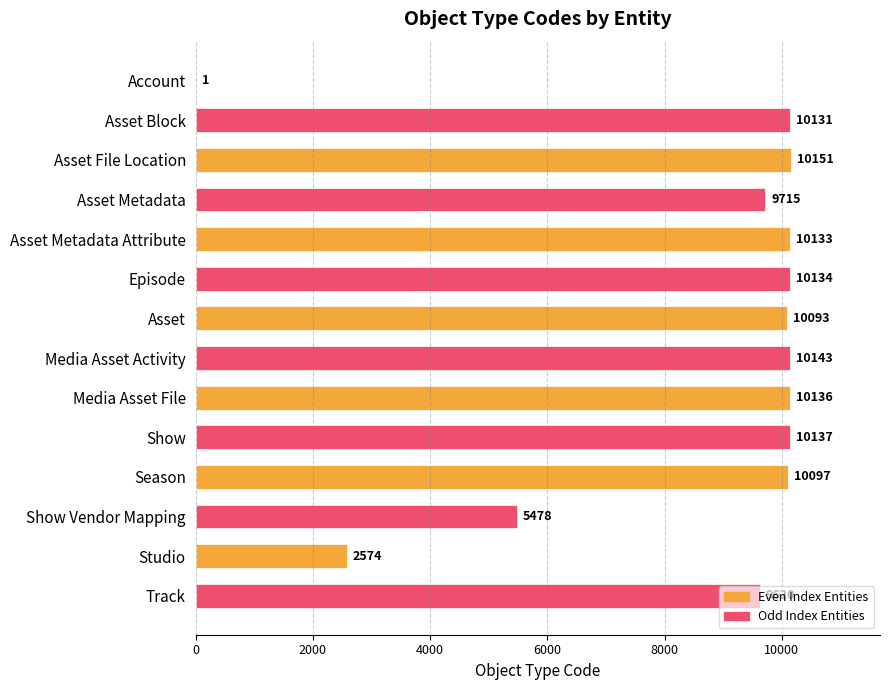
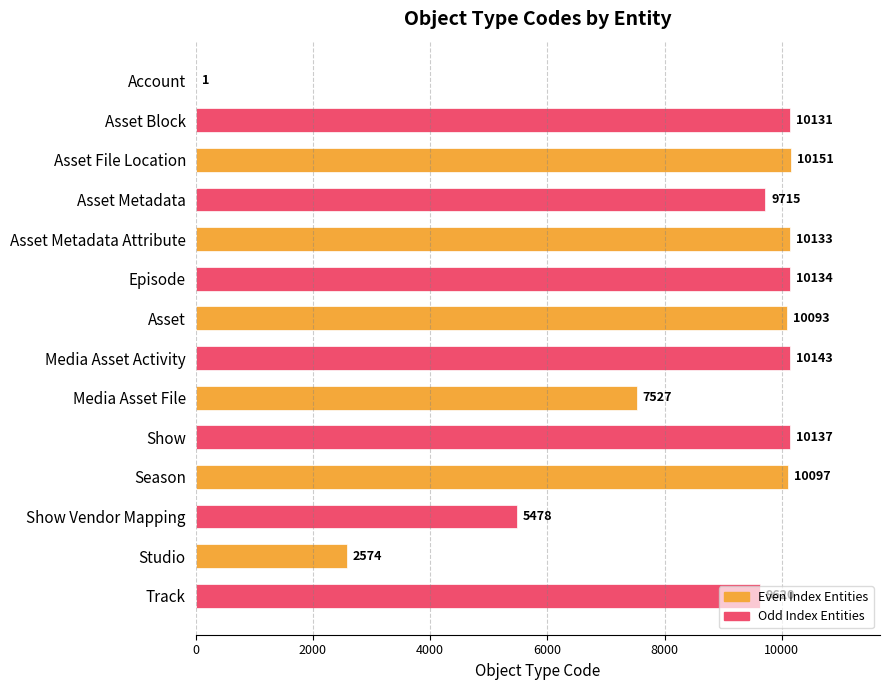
  {
    "Account": 1,
    "Asset Block": 10131,
    "Asset File Location": 10151,
    "Asset Metadata": 9715,
    "Asset Metadata Attribute": 10133,
    "Episode": 10134,
    "Asset": 10093,
    "Media Asset Activity": 10143,
-   "Media Asset File": 10136,
+   "Media Asset File": 7527,
    "Show": 10137,
    "Season": 10097,
    "Show Vendor Mapping": 5478,
    "Studio": 2574
  }
